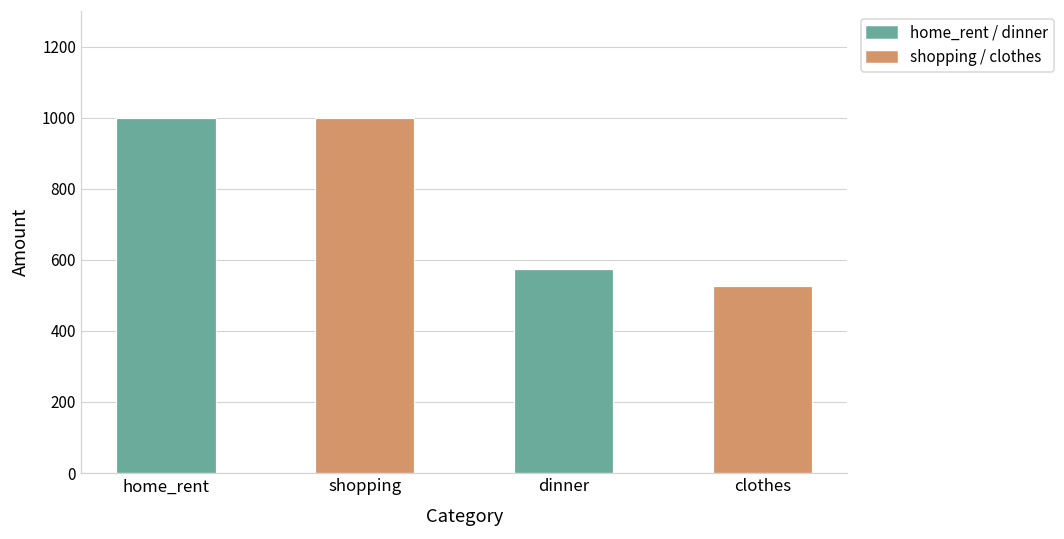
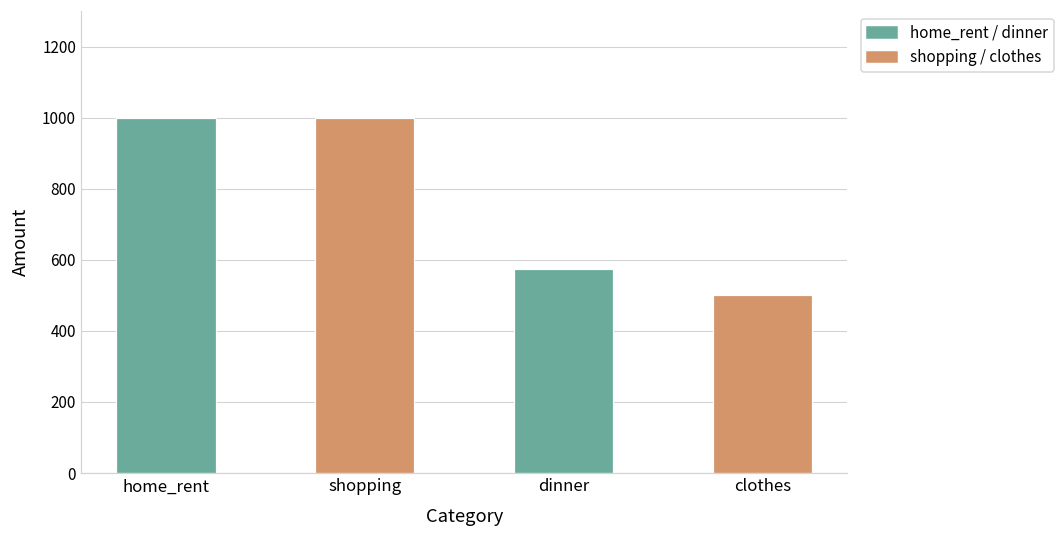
  {
    "home_rent": 1000,
    "shopping": 1000,
    "dinner": 580,
-   "clothes": 530
+   "clothes": 500
  }
